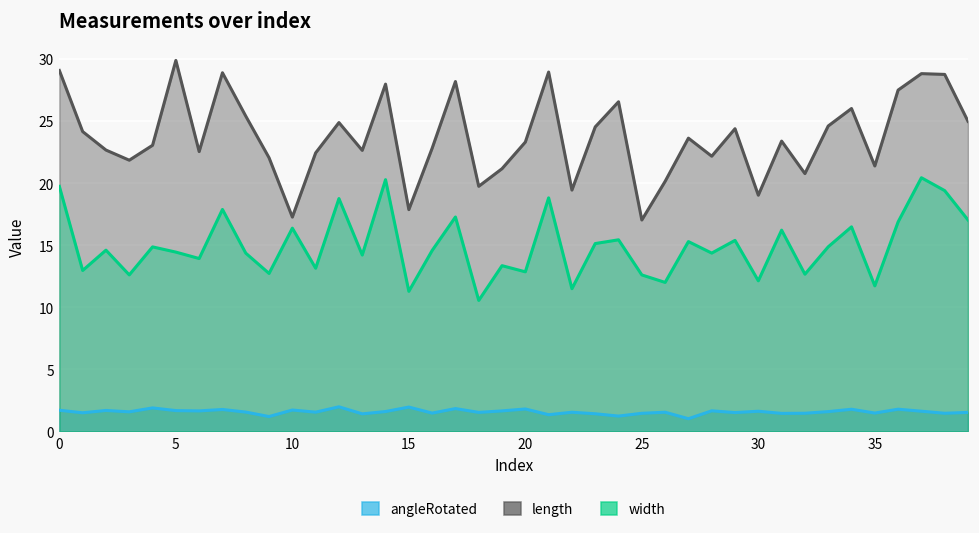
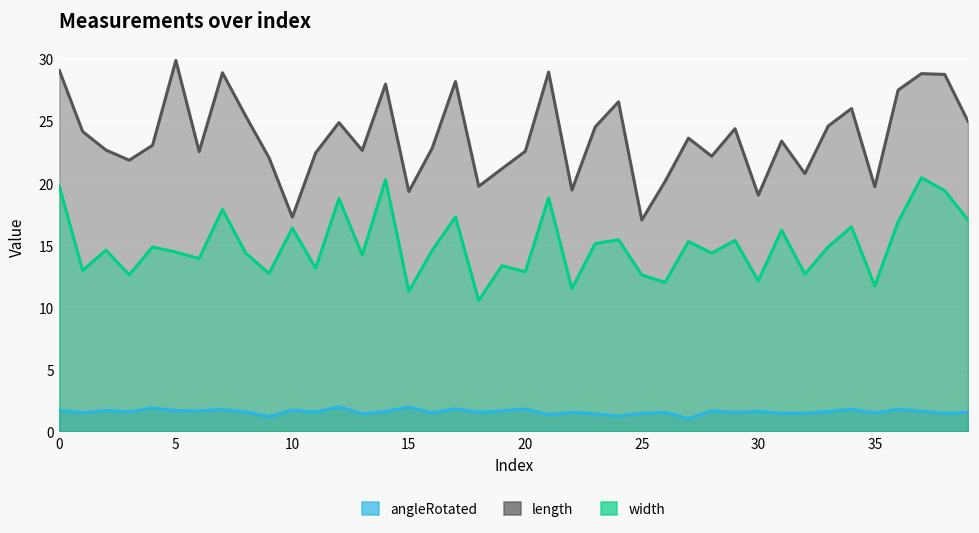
  {
    "angleRotated": {
      "0": 1.7,
      "5": 1.7,
      "10": 1.7,
      "15": 2.0,
      "20": 1.8,
      "25": 1.5,
      "30": 1.6,
      "35": 1.5
    },
    "length": {
      "0": 29.1,
      "5": 29.9,
      "10": 17.3,
-     "15": 17.9,
-     "20": 23.3,
+     "15": 19.3,
+     "20": 22.6,
      "25": 17.0,
      "30": 19.0,
-     "35": 21.4
+     "35": 19.7
    },
    "width": {
      "0": 19.7,
      "5": 14.4,
      "10": 16.4,
      "15": 11.3,
      "20": 12.9,
      "25": 12.6,
      "30": 12.1,
      "35": 11.7
    }
  }
